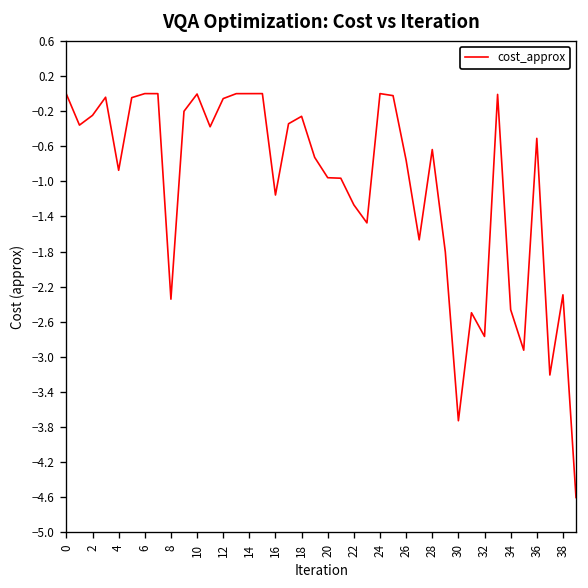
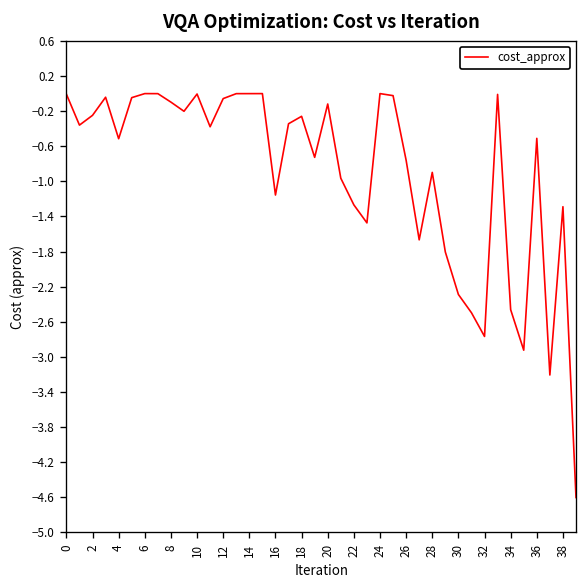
  {
    "0": 0.0,
    "2": -0.2,
-   "4": -0.9,
+   "4": -0.5,
    "6": 0.0,
-   "8": -2.3,
+   "8": -0.1,
    "10": 0.0,
    "12": -0.1,
    "14": 0.0,
    "16": -1.2,
    "18": -0.3,
-   "20": -1.0,
+   "20": -0.1,
    "22": -1.3,
    "24": 0.0,
    "26": -0.8,
-   "28": -0.6,
-   "30": -3.7,
+   "28": -0.9,
+   "30": -2.3,
    "32": -2.8,
    "34": -2.5,
    "36": -0.5,
-   "38": -2.3
+   "38": -1.3
  }
